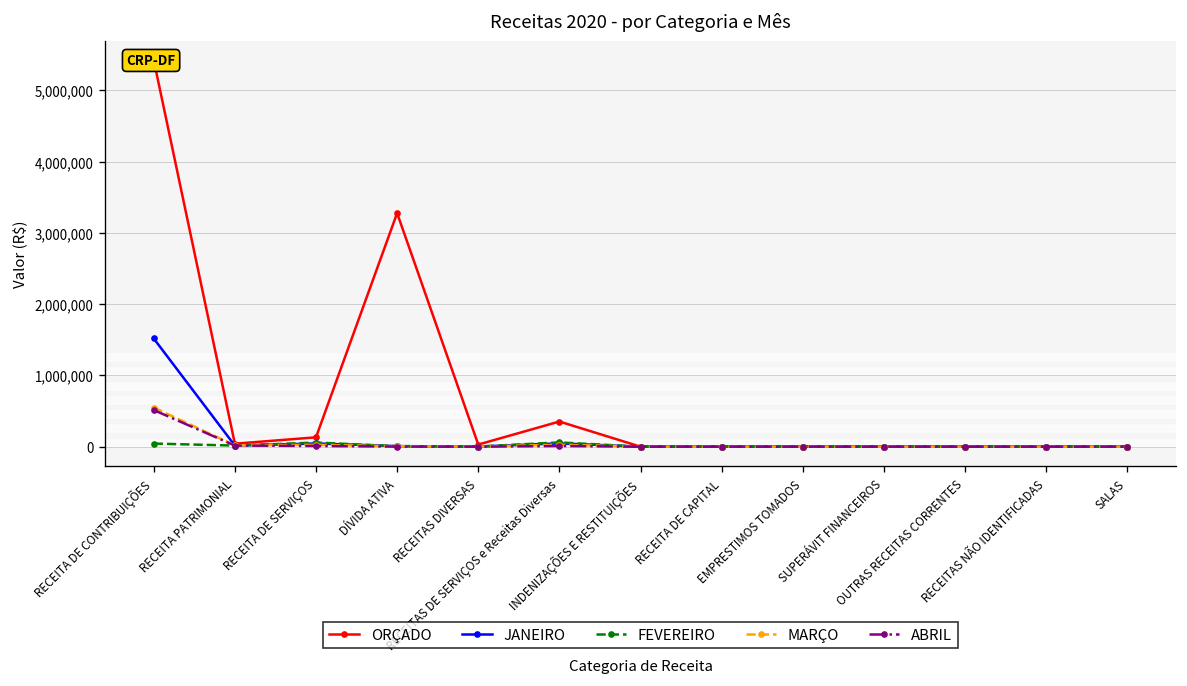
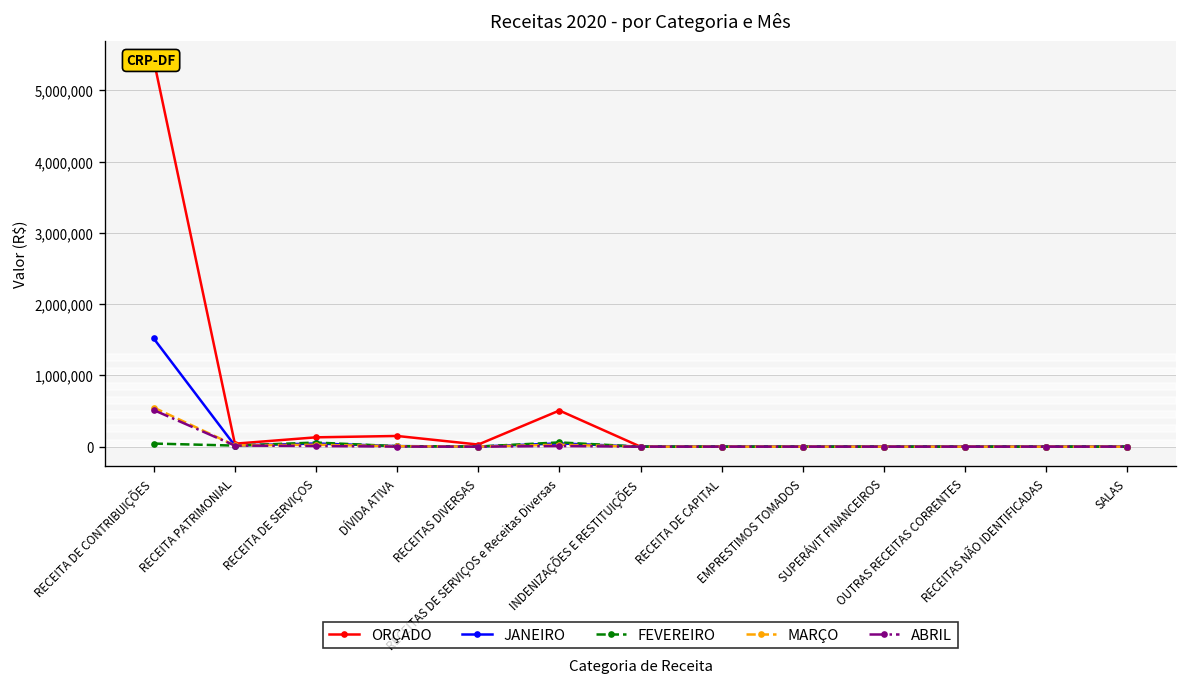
  {
    "ORÇADO": {
      "RECEITA DE SERVIÇOS": "100,000",
-     "DÍVIDA ATIVA": "3,300,000",
-     "RECEITAS DE SERVIÇOS e Receitas Diversas": "400,000"
+     "DÍVIDA ATIVA": "200,000",
+     "RECEITAS DE SERVIÇOS e Receitas Diversas": "500,000"
    },
    "JANEIRO": {
      "RECEITA DE CONTRIBUIÇÕES": "1,500,000"
    },
    "FEVEREIRO": {
      "RECEITA DE CONTRIBUIÇÕES": "0"
    }
  }
